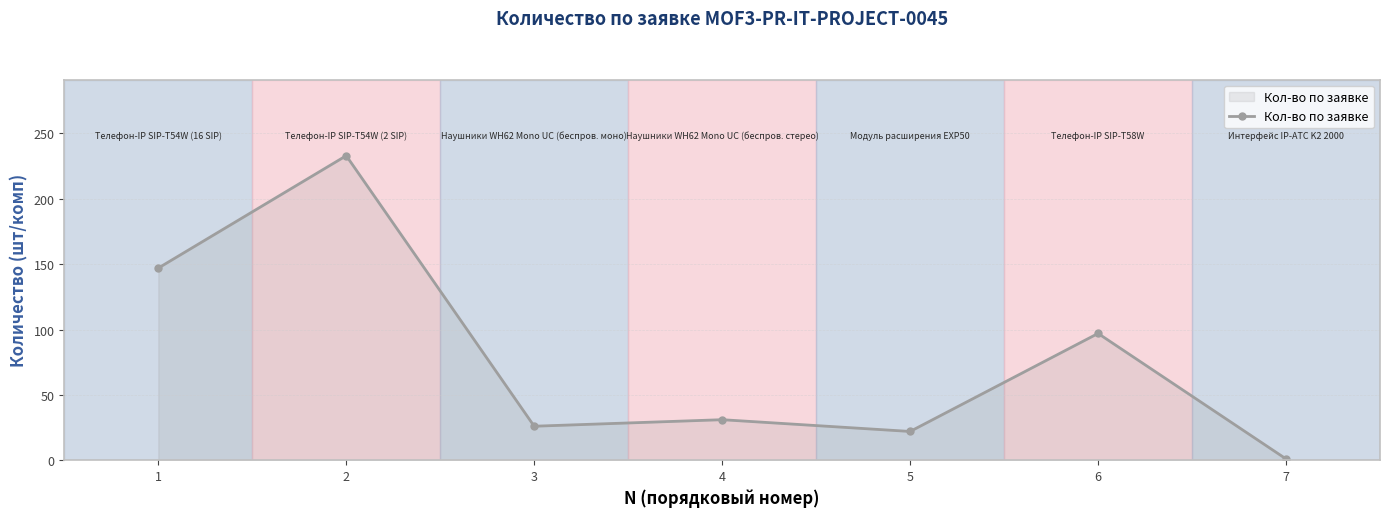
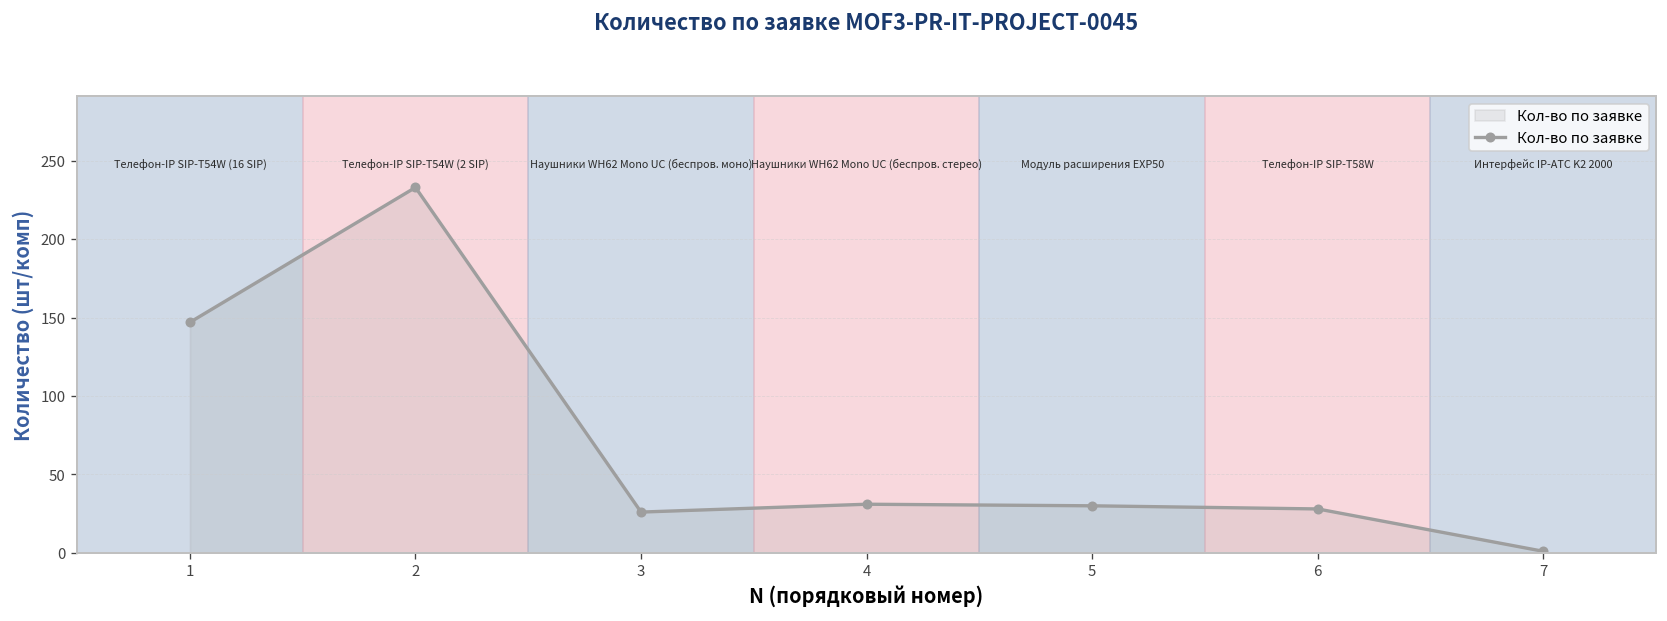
  {
    "1": 147,
    "3": 26,
    "4": 31,
-   "5": 22,
-   "6": 97,
+   "5": 30,
+   "6": 28,
    "7": 1
  }
